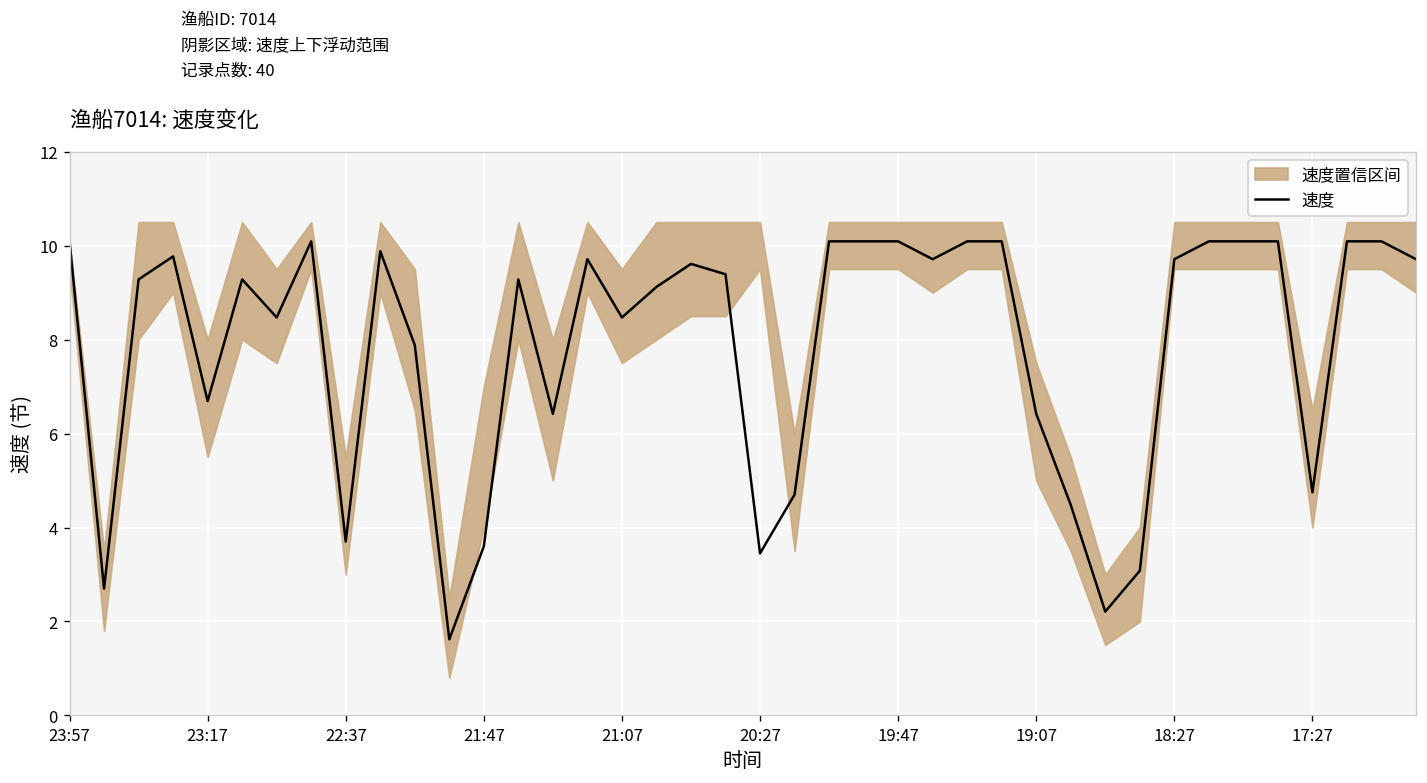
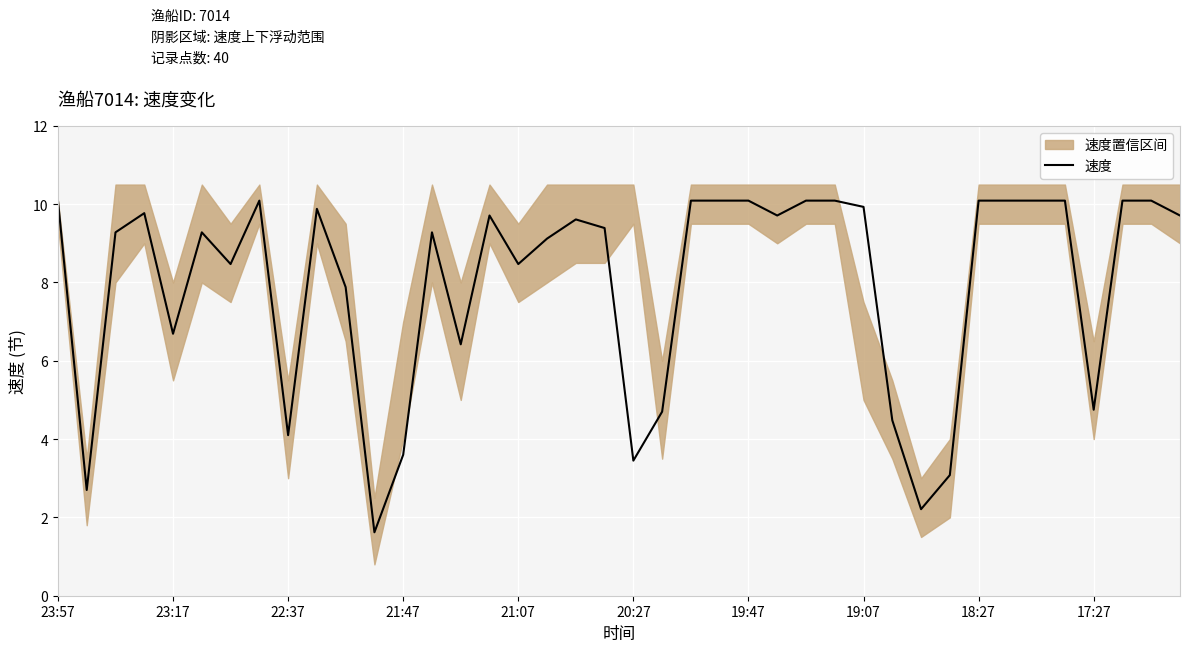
  {
    "速度": {
      "23:17": 6.7,
-     "22:37": 3.7,
+     "22:37": 4.1,
      "21:47": 3.6,
      "21:07": 8.5,
      "20:27": 3.5,
      "19:47": 10.1,
-     "19:07": 6.4,
-     "18:27": 9.7,
+     "19:07": 9.9,
+     "18:27": 10.1,
      "17:27": 4.8
    }
  }
